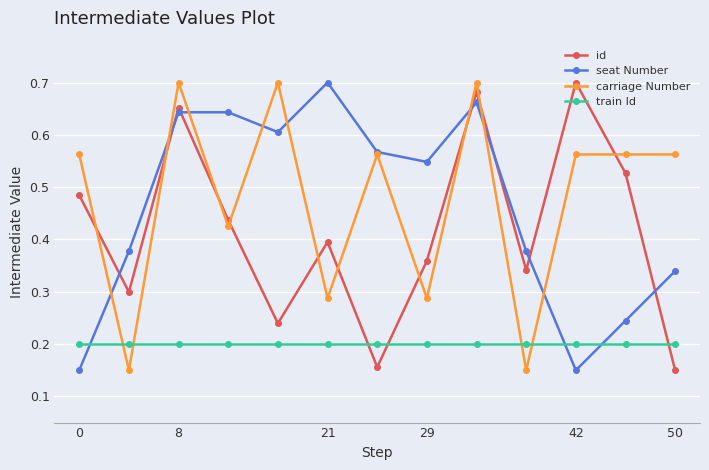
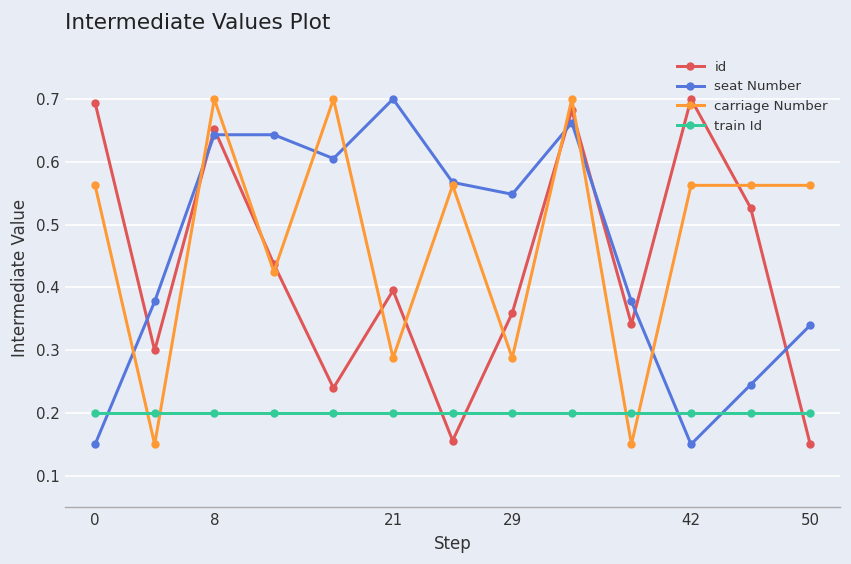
  {
    "id": {
-     "0": 0.48,
+     "0": 0.69,
      "8": 0.65,
      "21": 0.40,
      "29": 0.36,
      "50": 0.15
    },
    "seat Number": {
      "0": 0.15,
      "8": 0.64,
      "21": 0.70,
      "29": 0.55,
      "42": 0.15,
      "50": 0.34
    },
    "carriage Number": {
      "0": 0.56,
      "8": 0.70,
      "21": 0.29,
      "29": 0.29,
      "42": 0.56,
      "50": 0.56
    },
    "train Id": {
      "0": 0.20,
      "8": 0.20,
      "21": 0.20,
      "29": 0.20,
      "42": 0.20,
      "50": 0.20
    }
  }
